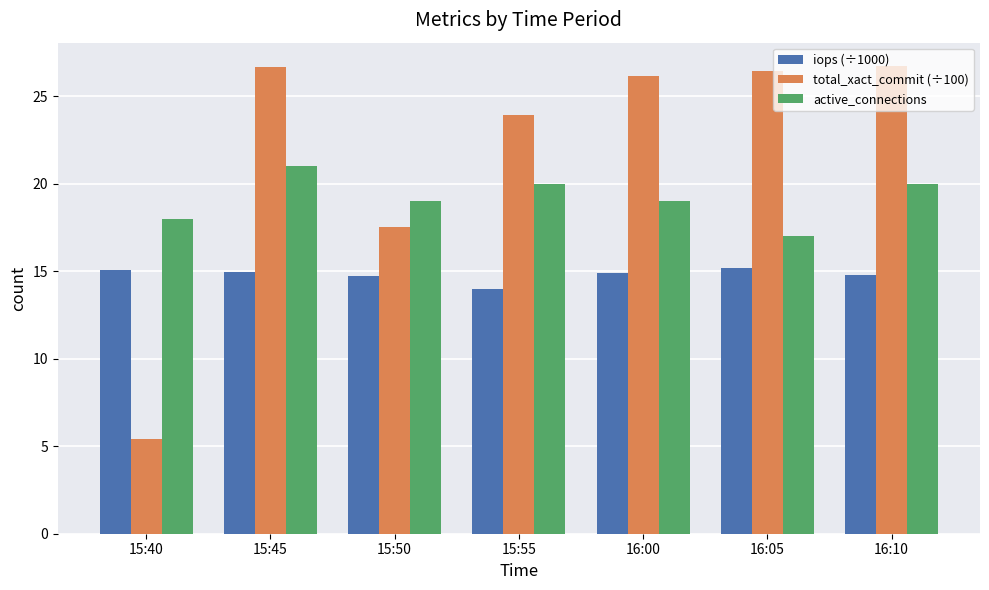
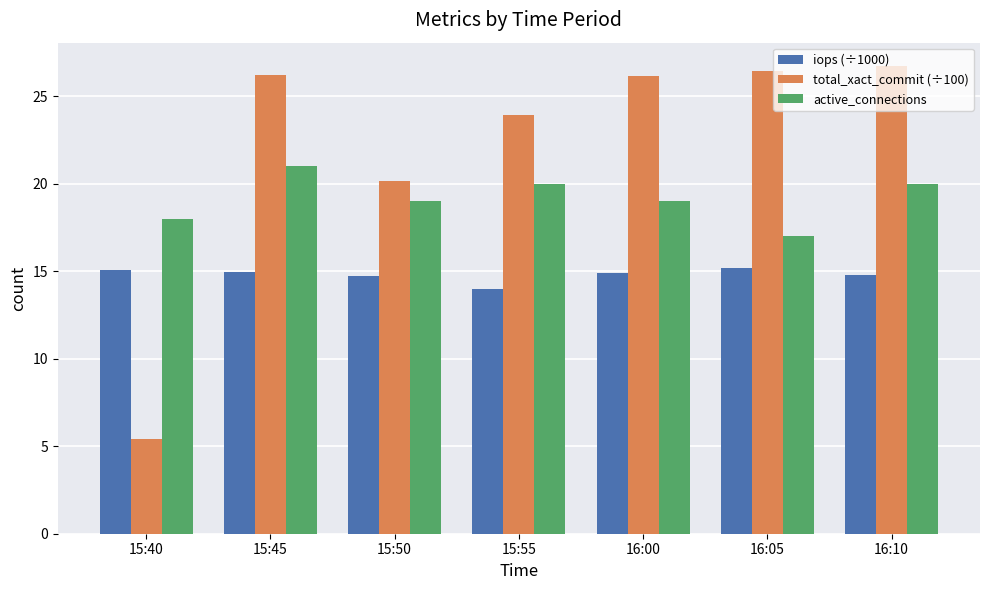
  {
    "iops (÷1000)": {
      "15:40": 15.1,
      "15:45": 15.0,
      "15:50": 14.7,
      "15:55": 14.0,
      "16:00": 14.9,
      "16:05": 15.2,
      "16:10": 14.8
    },
    "total_xact_commit (÷100)": {
      "15:40": 5.4,
-     "15:45": 26.7,
-     "15:50": 17.6,
+     "15:45": 26.2,
+     "15:50": 20.2,
      "15:55": 23.9,
      "16:00": 26.2,
      "16:05": 26.5
    },
    "active_connections": {
      "15:40": 18.0,
      "15:45": 21.0,
      "15:50": 19.0,
      "15:55": 20.0,
      "16:00": 19.0,
      "16:05": 17.0,
      "16:10": 20.0
    }
  }
